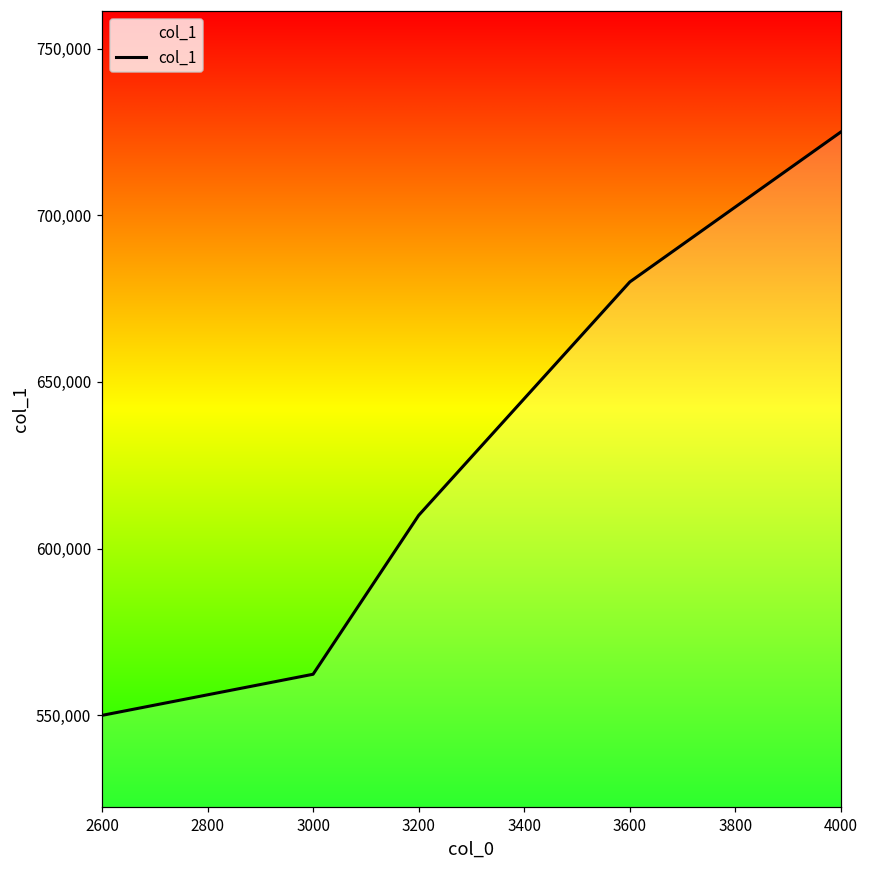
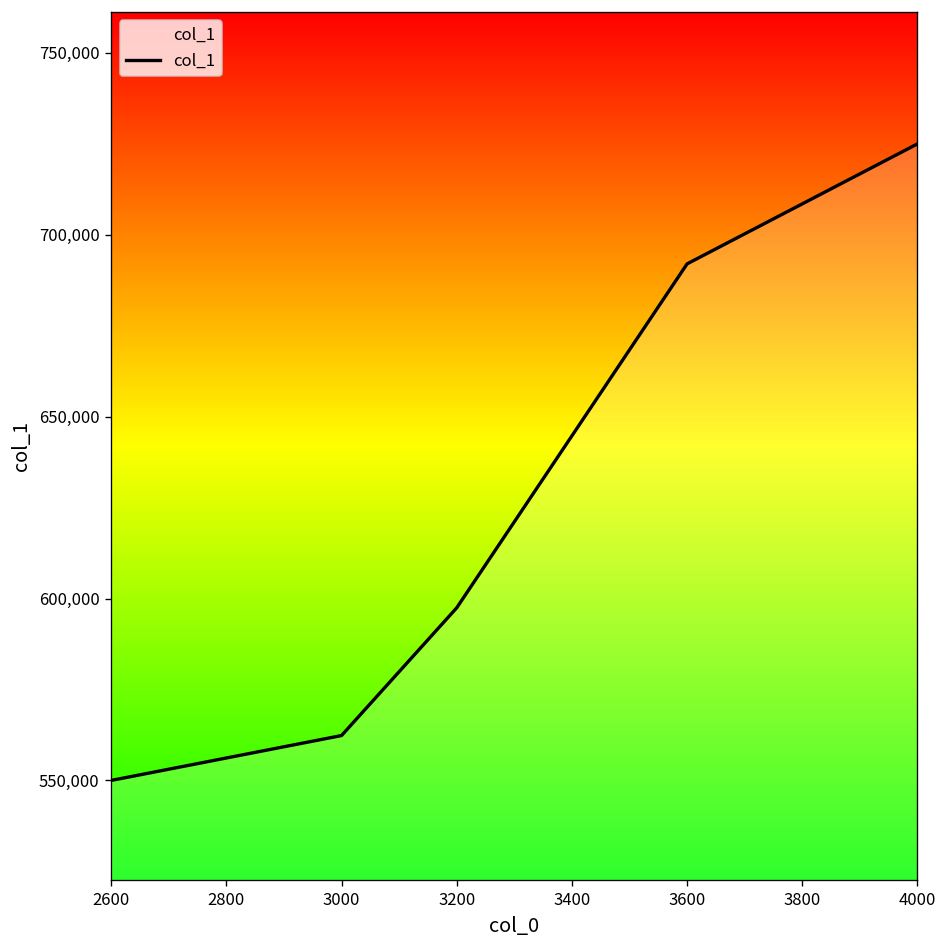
  {
    "2600": "550,000",
    "3000": "562,000",
-   "3200": "610,000",
-   "3600": "680,000",
+   "3200": "597,000",
+   "3600": "692,000",
    "4000": "725,000"
  }
